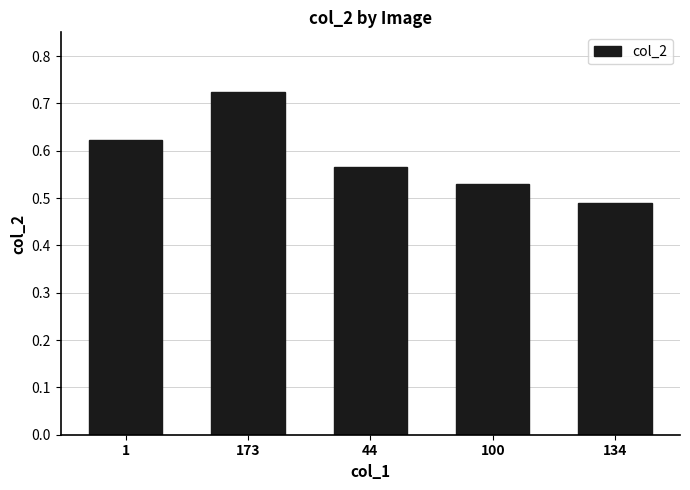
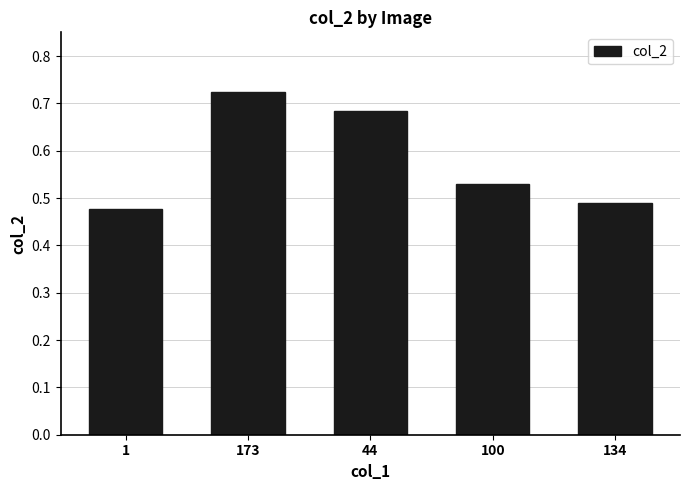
  {
-   "1": 0.62,
+   "1": 0.48,
    "173": 0.72,
-   "44": 0.57,
+   "44": 0.68,
    "100": 0.53,
    "134": 0.49
  }
